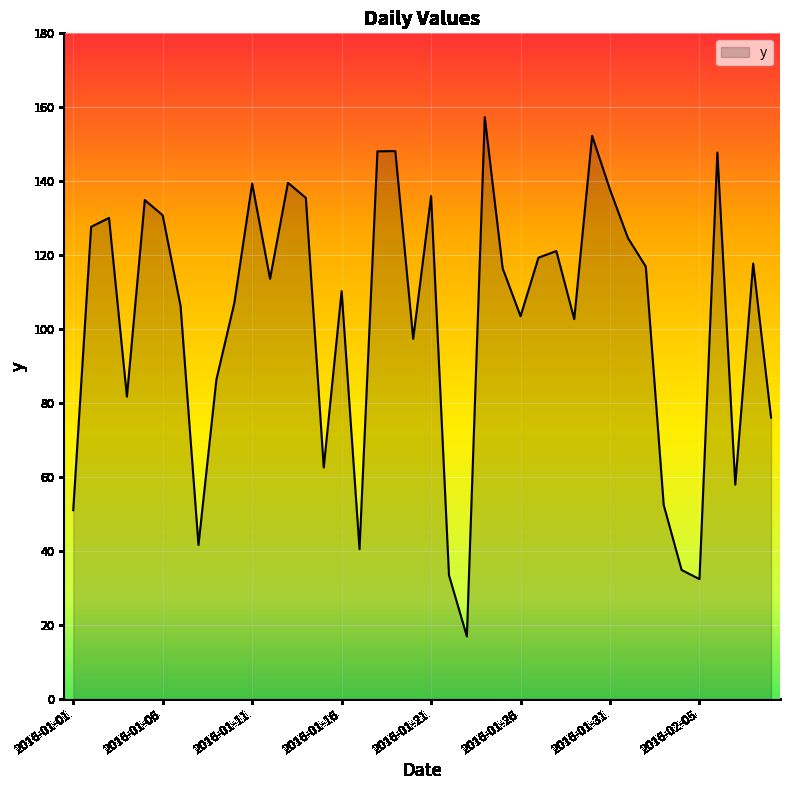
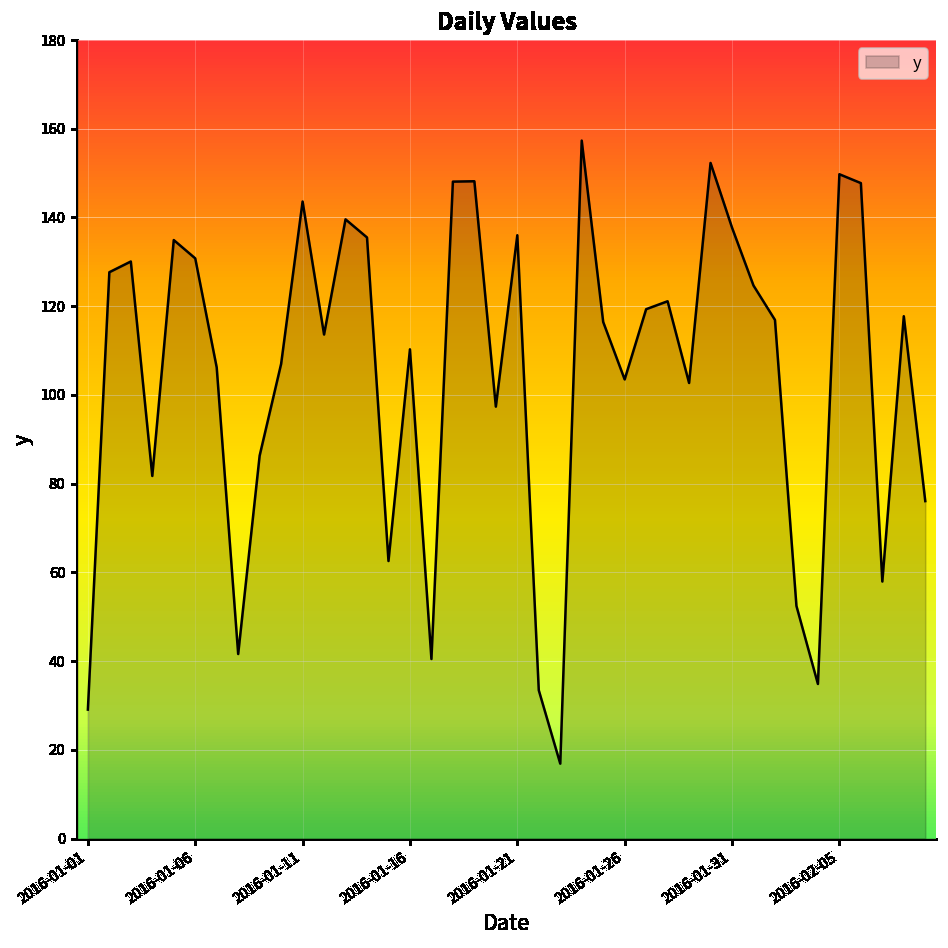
  {
-   "2016-01-01": 51,
+   "2016-01-01": 29,
    "2016-01-06": 131,
-   "2016-01-11": 139,
+   "2016-01-11": 144,
    "2016-01-16": 110,
    "2016-01-21": 136,
    "2016-01-26": 104,
    "2016-01-31": 138,
-   "2016-02-05": 32
+   "2016-02-05": 150
  }
